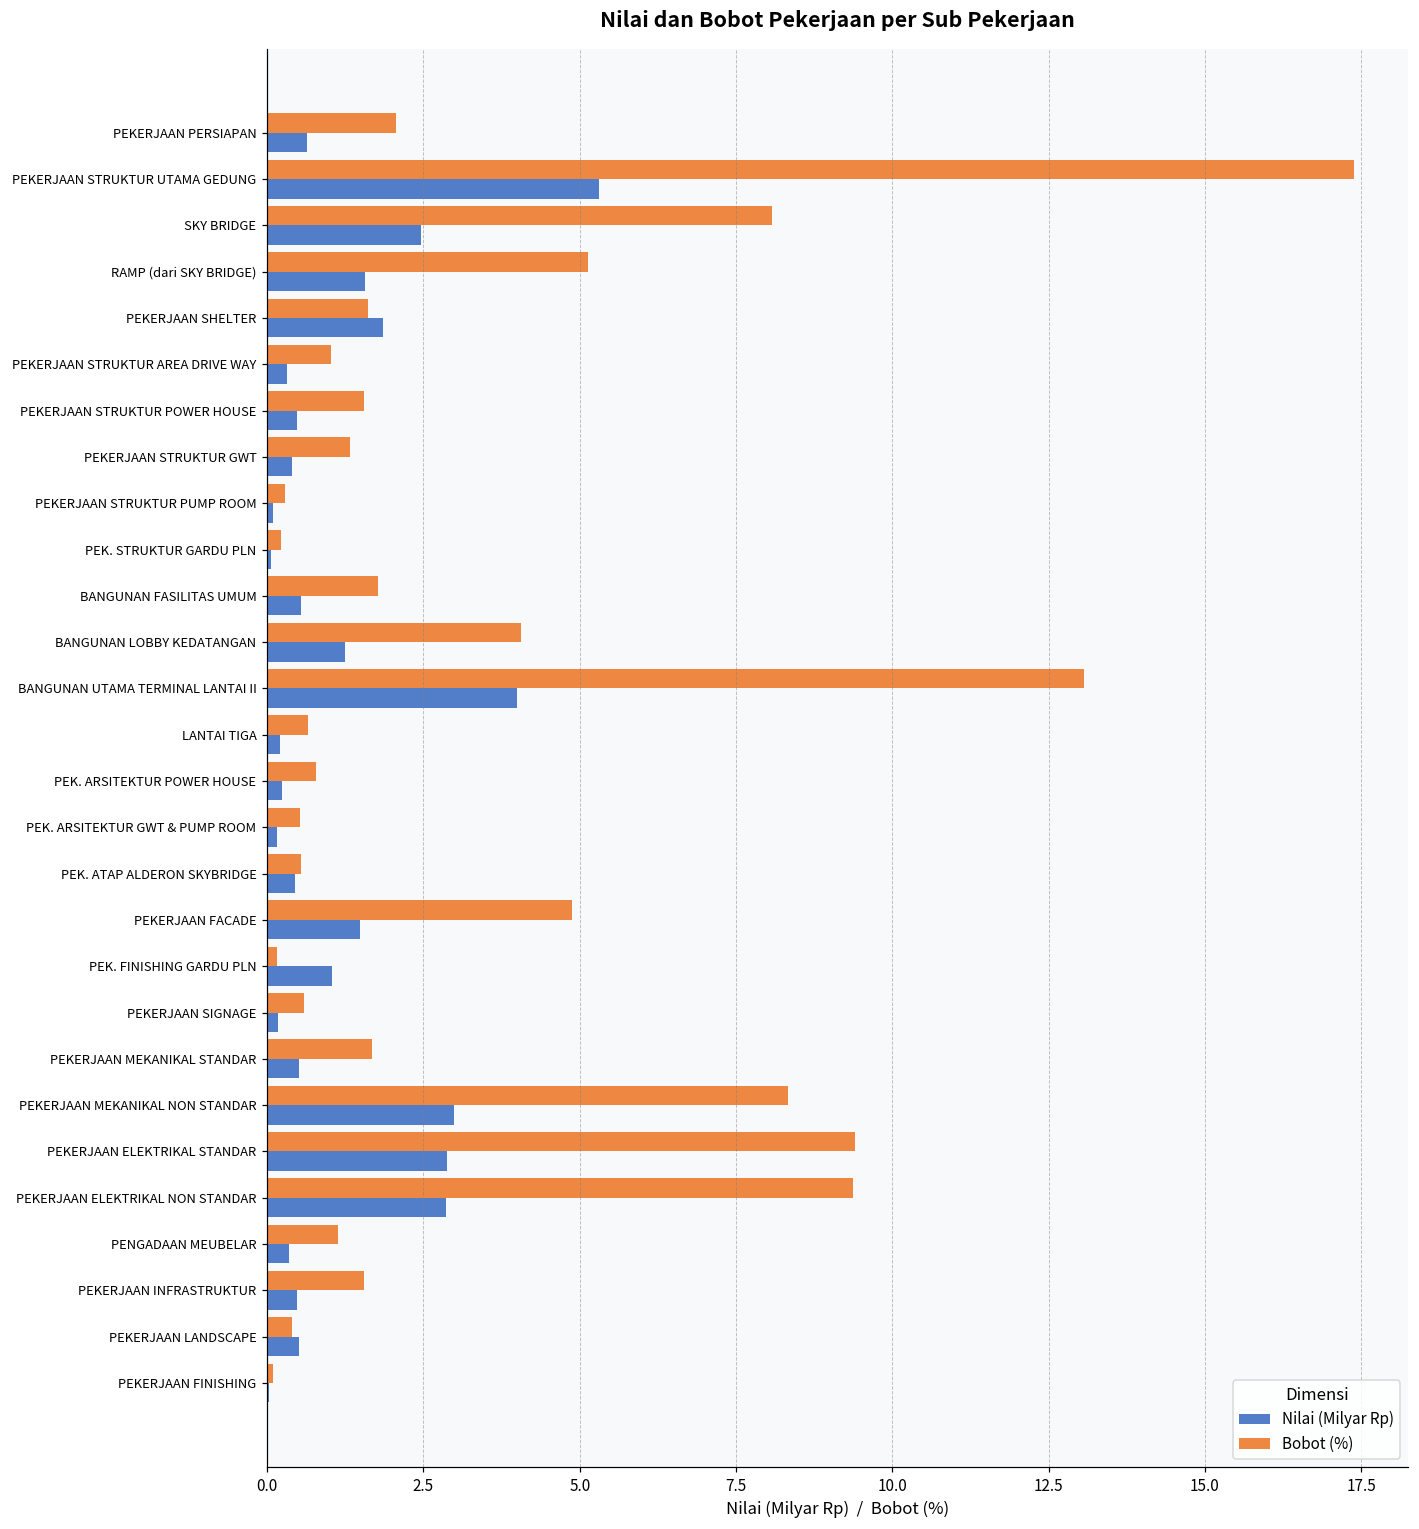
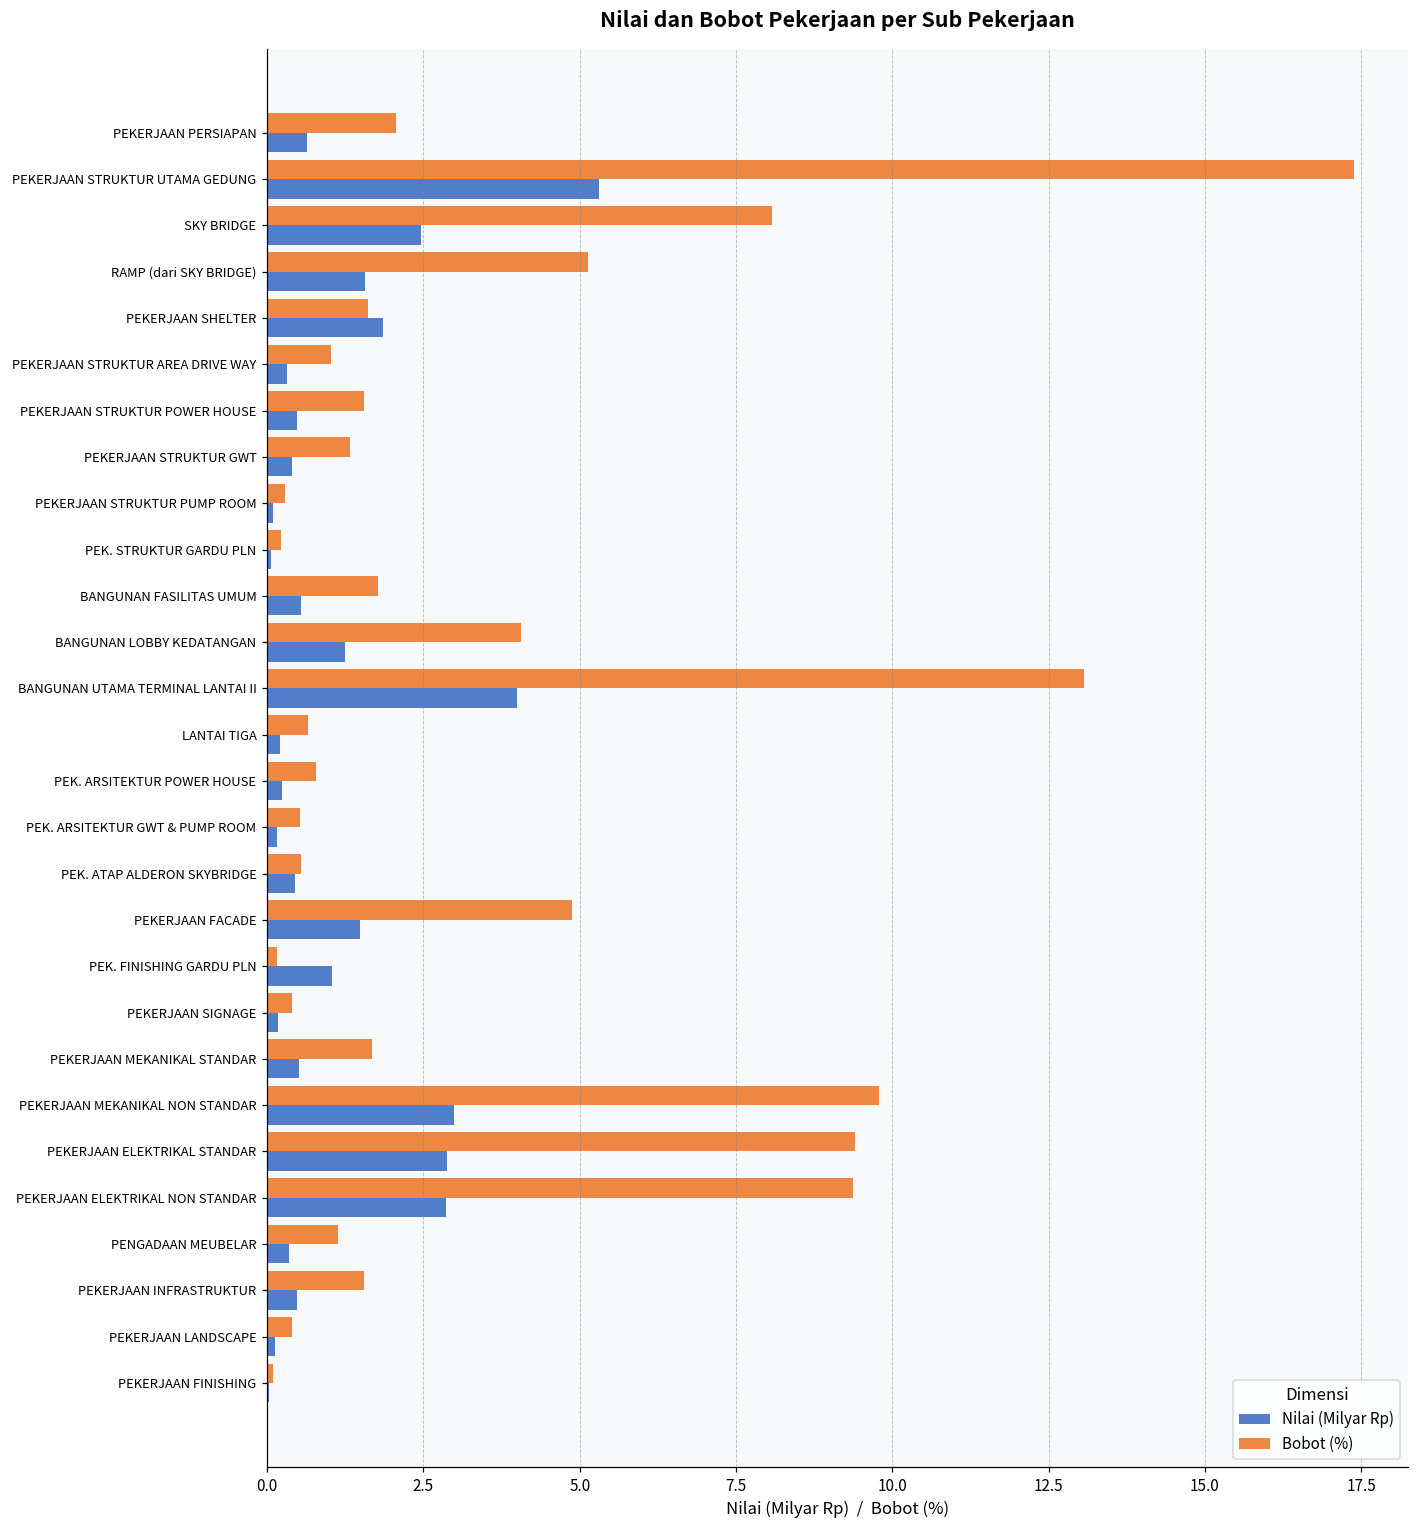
  {
    "Nilai (Milyar Rp)": {
      "PEKERJAAN PERSIAPAN": 0.6,
      "PEKERJAAN STRUKTUR UTAMA GEDUNG": 5.3,
      "SKY BRIDGE": 2.5,
      "RAMP (dari SKY BRIDGE)": 1.6,
      "PEKERJAAN SHELTER": 1.9,
      "PEKERJAAN STRUKTUR AREA DRIVE WAY": 0.3,
      "PEKERJAAN STRUKTUR POWER HOUSE": 0.5,
      "PEKERJAAN STRUKTUR GWT": 0.4,
      "PEKERJAAN STRUKTUR PUMP ROOM": 0.1,
      "PEK. STRUKTUR GARDU PLN": 0.1,
      "BANGUNAN FASILITAS UMUM": 0.5,
      "BANGUNAN LOBBY KEDATANGAN": 1.2,
      "BANGUNAN UTAMA TERMINAL LANTAI II": 4.0,
      "LANTAI TIGA": 0.2,
      "PEK. ARSITEKTUR POWER HOUSE": 0.2,
      "PEK. ARSITEKTUR GWT & PUMP ROOM": 0.2,
      "PEK. ATAP ALDERON SKYBRIDGE": 0.4,
      "PEKERJAAN FACADE": 1.5,
      "PEK. FINISHING GARDU PLN": 1.0,
      "PEKERJAAN SIGNAGE": 0.2,
      "PEKERJAAN MEKANIKAL STANDAR": 0.5,
      "PEKERJAAN MEKANIKAL NON STANDAR": 3.0,
      "PEKERJAAN ELEKTRIKAL STANDAR": 2.9,
      "PEKERJAAN ELEKTRIKAL NON STANDAR": 2.9,
      "PENGADAAN MEUBELAR": 0.3,
      "PEKERJAAN INFRASTRUKTUR": 0.5,
-     "PEKERJAAN LANDSCAPE": 0.5
+     "PEKERJAAN LANDSCAPE": 0.1
    },
    "Bobot (%)": {
      "PEKERJAAN PERSIAPAN": 2.1,
      "PEKERJAAN STRUKTUR UTAMA GEDUNG": 17.4,
      "SKY BRIDGE": 8.1,
      "RAMP (dari SKY BRIDGE)": 5.1,
      "PEKERJAAN SHELTER": 1.6,
      "PEKERJAAN STRUKTUR AREA DRIVE WAY": 1.0,
      "PEKERJAAN STRUKTUR POWER HOUSE": 1.5,
      "PEKERJAAN STRUKTUR GWT": 1.3,
      "PEKERJAAN STRUKTUR PUMP ROOM": 0.3,
      "PEK. STRUKTUR GARDU PLN": 0.2,
      "BANGUNAN FASILITAS UMUM": 1.8,
      "BANGUNAN LOBBY KEDATANGAN": 4.1,
      "BANGUNAN UTAMA TERMINAL LANTAI II": 13.1,
      "LANTAI TIGA": 0.7,
      "PEK. ARSITEKTUR POWER HOUSE": 0.8,
      "PEK. ARSITEKTUR GWT & PUMP ROOM": 0.5,
      "PEK. ATAP ALDERON SKYBRIDGE": 0.5,
      "PEKERJAAN FACADE": 4.9,
      "PEK. FINISHING GARDU PLN": 0.2,
-     "PEKERJAAN SIGNAGE": 0.6,
+     "PEKERJAAN SIGNAGE": 0.4,
      "PEKERJAAN MEKANIKAL STANDAR": 1.7,
-     "PEKERJAAN MEKANIKAL NON STANDAR": 8.3,
+     "PEKERJAAN MEKANIKAL NON STANDAR": 9.8,
      "PEKERJAAN ELEKTRIKAL STANDAR": 9.4,
      "PEKERJAAN ELEKTRIKAL NON STANDAR": 9.4,
      "PENGADAAN MEUBELAR": 1.1,
      "PEKERJAAN INFRASTRUKTUR": 1.6,
      "PEKERJAAN LANDSCAPE": 0.4,
      "PEKERJAAN FINISHING": 0.1
    }
  }
